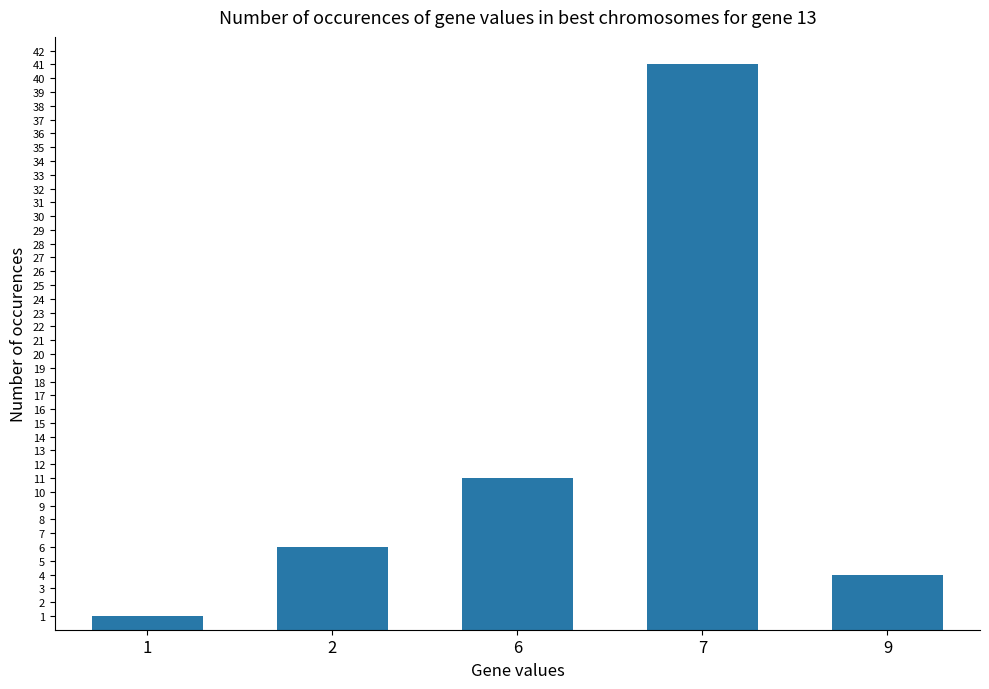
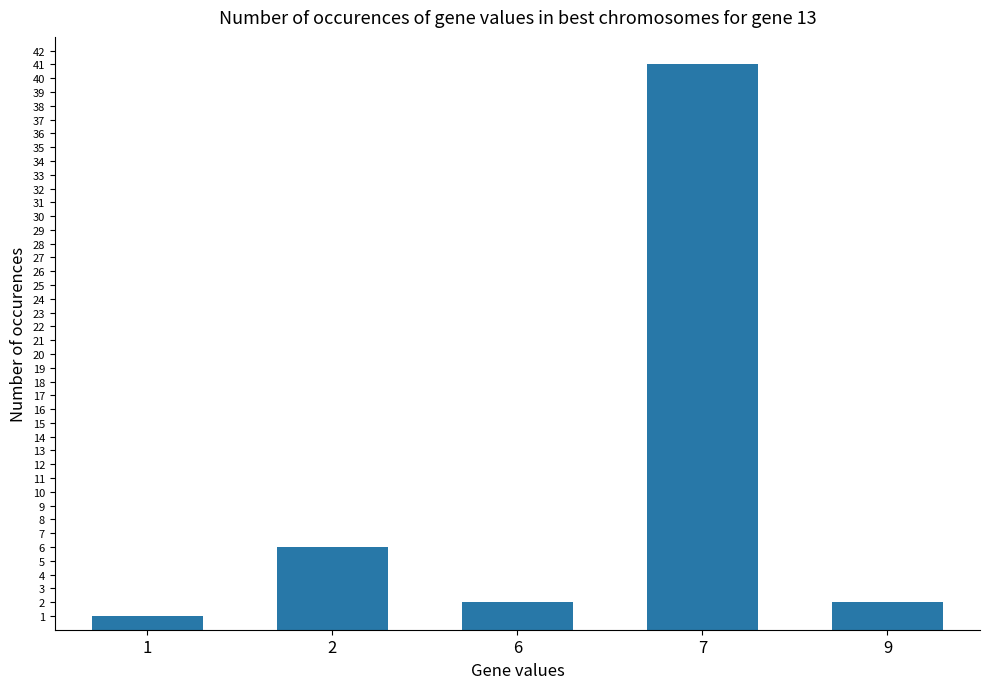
  {
    "1": 1,
    "2": 6,
-   "6": 11,
+   "6": 2,
    "7": 41,
-   "9": 4
+   "9": 2
  }
